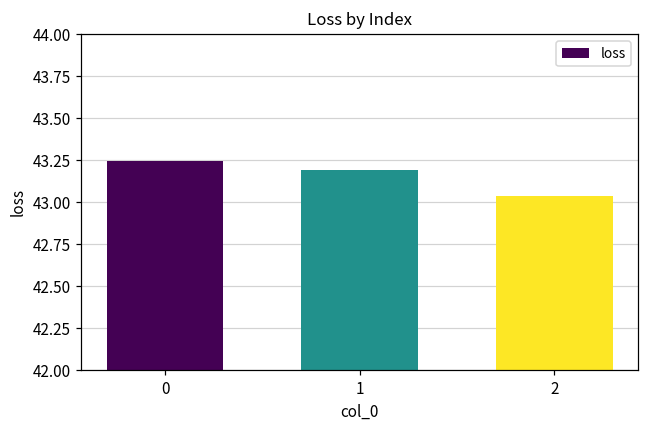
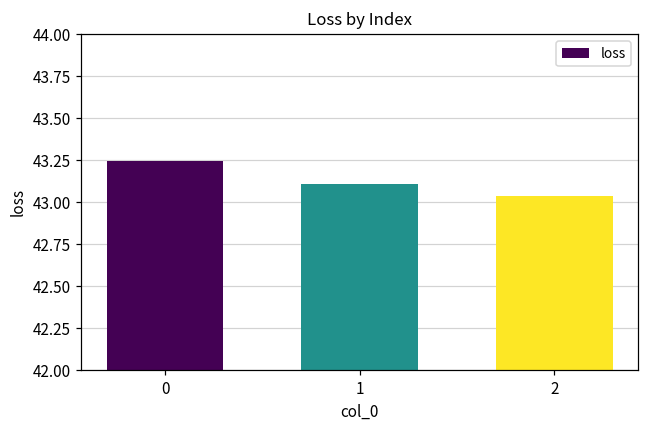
  {
    "0": 43.25,
-   "1": 43.19,
+   "1": 43.11,
    "2": 43.04
  }
